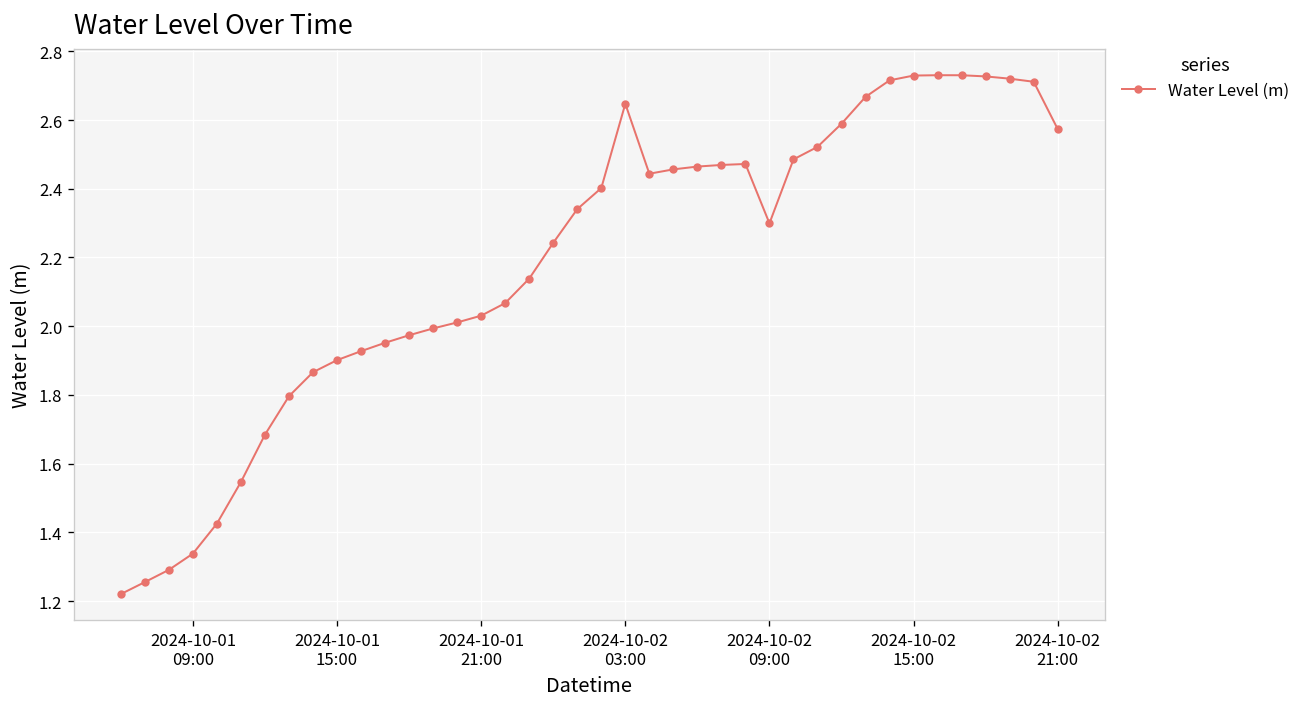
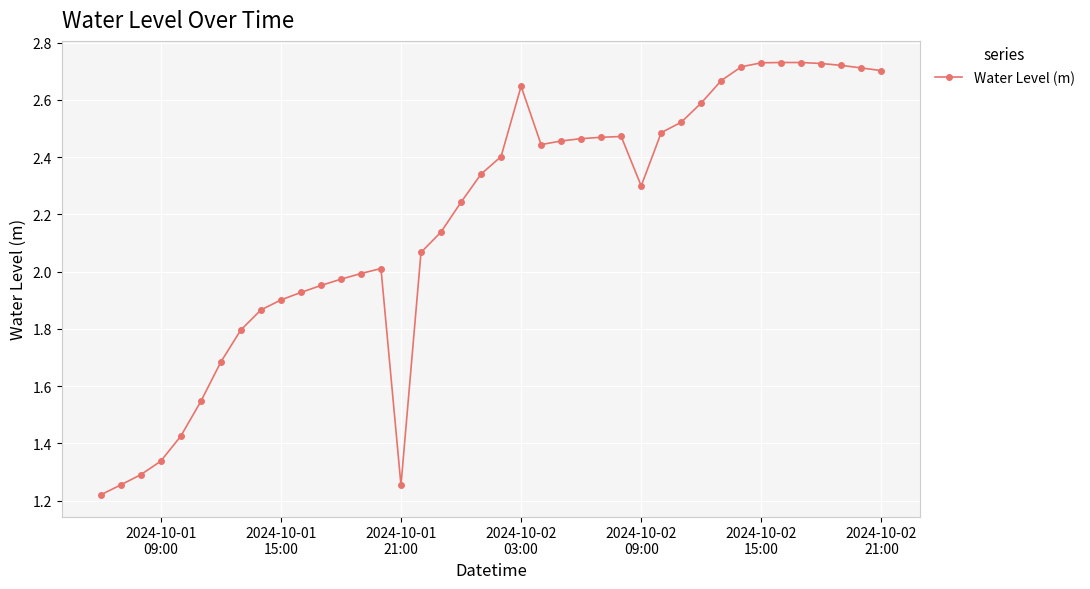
  {
    "2024-10-01 09:00": 1.34,
    "2024-10-01 15:00": 1.90,
-   "2024-10-01 21:00": 2.03,
+   "2024-10-01 21:00": 1.25,
    "2024-10-02 03:00": 2.65,
    "2024-10-02 09:00": 2.30,
    "2024-10-02 15:00": 2.73,
-   "2024-10-02 21:00": 2.57
+   "2024-10-02 21:00": 2.70
  }
